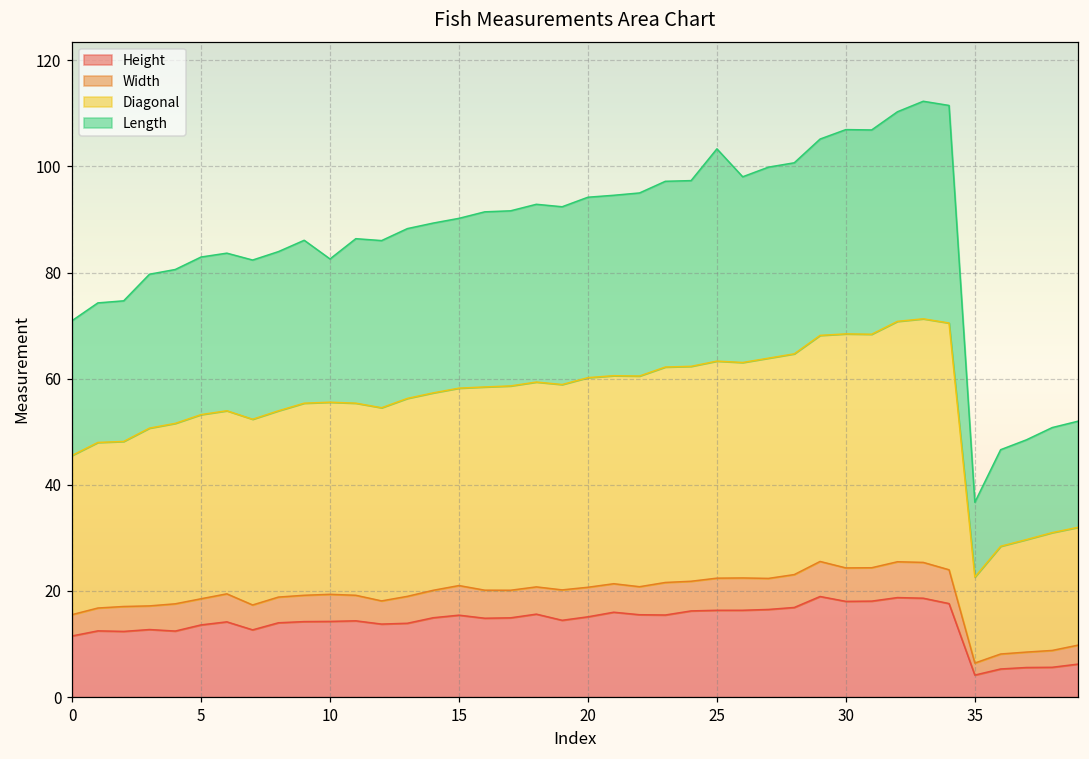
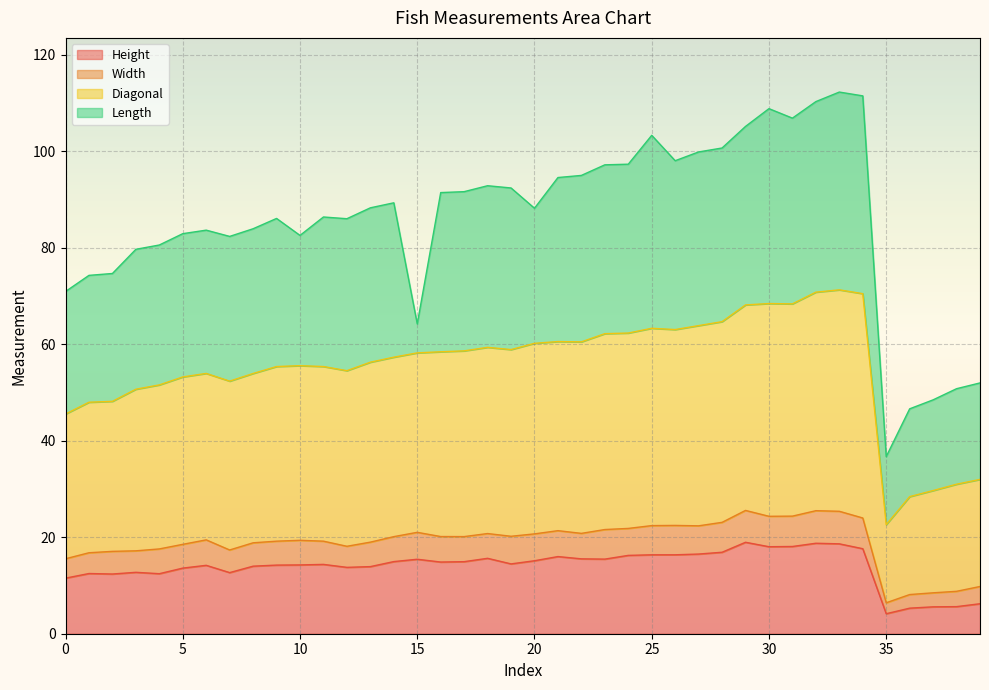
  {
    "Length": {
      "0": 25,
      "5": 30,
      "10": 27,
-     "15": 32,
-     "20": 34,
+     "15": 6,
+     "20": 28,
      "25": 40,
-     "30": 39,
+     "30": 40,
      "35": 14
    }
  }
